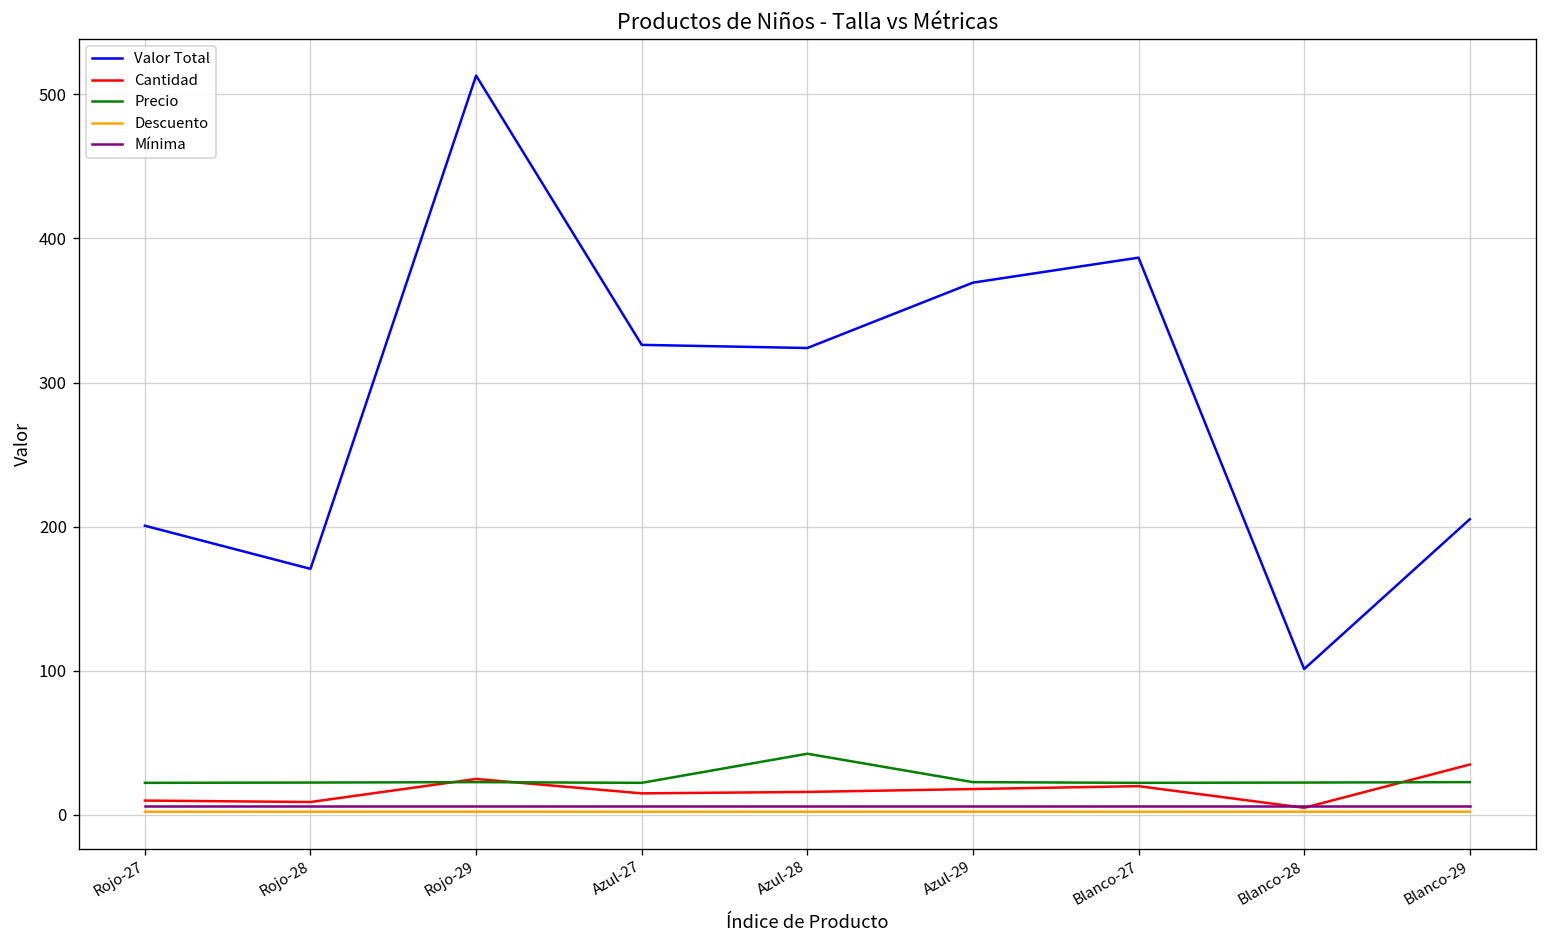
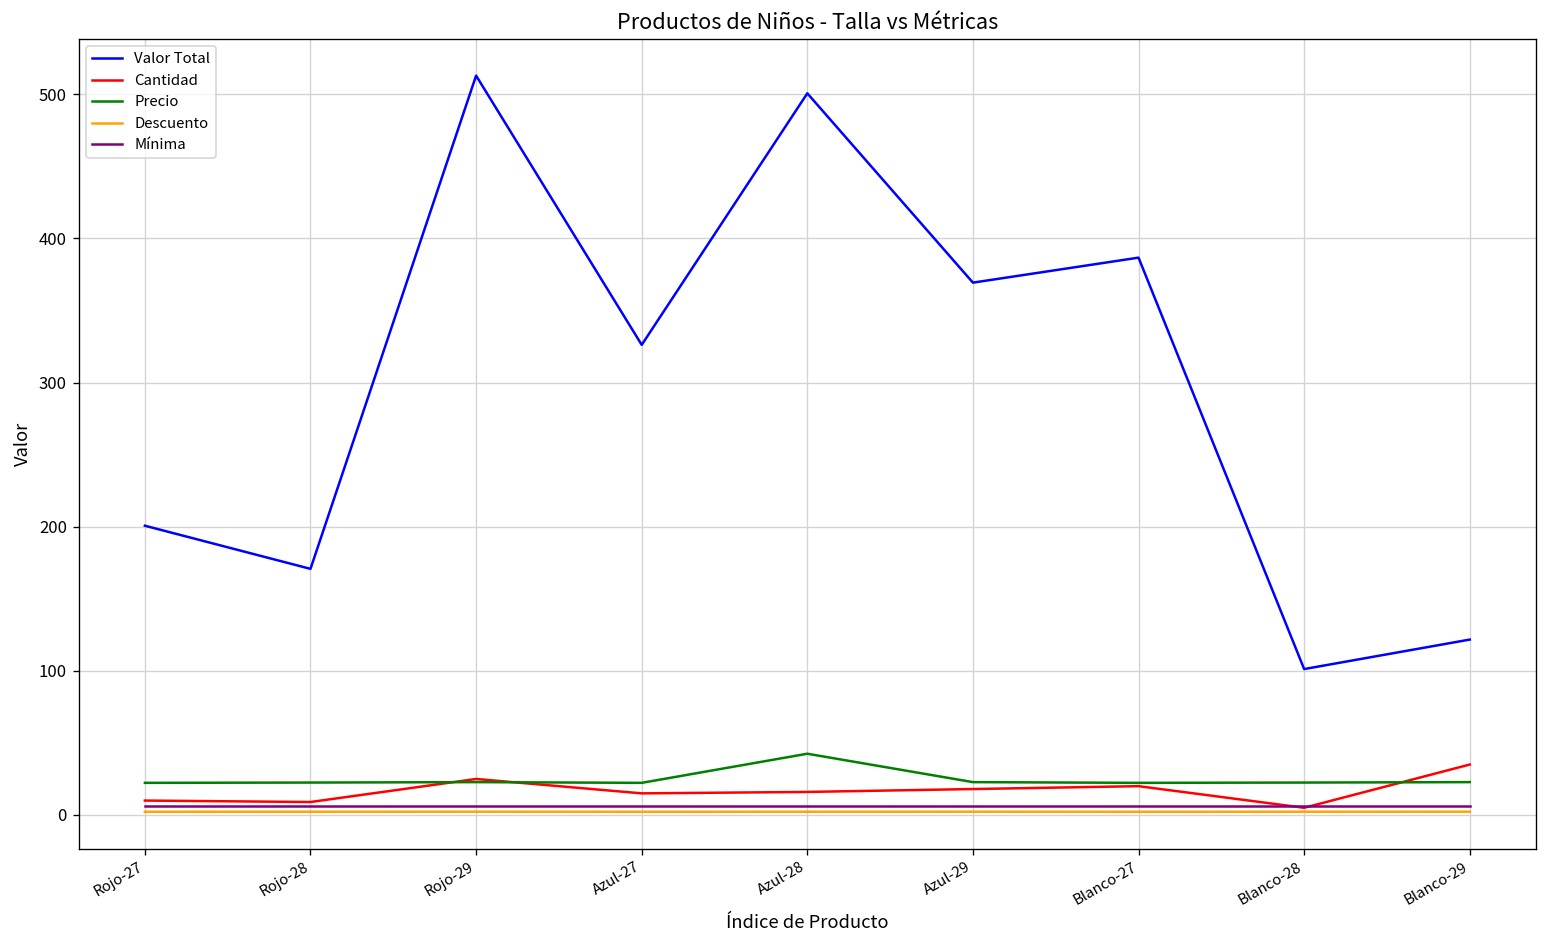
  {
    "Valor Total": {
      "Rojo-27": 201,
      "Rojo-28": 171,
      "Rojo-29": 513,
      "Azul-27": 326,
-     "Azul-28": 324,
+     "Azul-28": 501,
      "Azul-29": 369,
      "Blanco-27": 387,
      "Blanco-28": 101,
-     "Blanco-29": 205
+     "Blanco-29": 122
    },
    "Cantidad": {
      "Rojo-27": 10,
      "Rojo-28": 9,
      "Rojo-29": 25,
      "Azul-27": 15,
      "Azul-28": 16,
      "Azul-29": 18,
      "Blanco-27": 20,
      "Blanco-29": 35
    },
    "Precio": {
      "Rojo-27": 22,
      "Rojo-28": 23,
      "Rojo-29": 23,
      "Azul-27": 22,
      "Azul-28": 43,
      "Azul-29": 23,
      "Blanco-27": 22,
      "Blanco-28": 23,
      "Blanco-29": 23
    },
    "Descuento": {
      "Rojo-27": 2,
      "Rojo-28": 2,
      "Rojo-29": 2,
      "Azul-27": 2,
      "Azul-28": 2,
      "Azul-29": 2,
      "Blanco-27": 2,
      "Blanco-28": 2,
      "Blanco-29": 2
    },
    "Mínima": {
      "Rojo-27": 6,
      "Rojo-28": 6,
      "Rojo-29": 6,
      "Azul-27": 6,
      "Azul-28": 6,
      "Azul-29": 6,
      "Blanco-27": 6,
      "Blanco-29": 6
    }
  }
